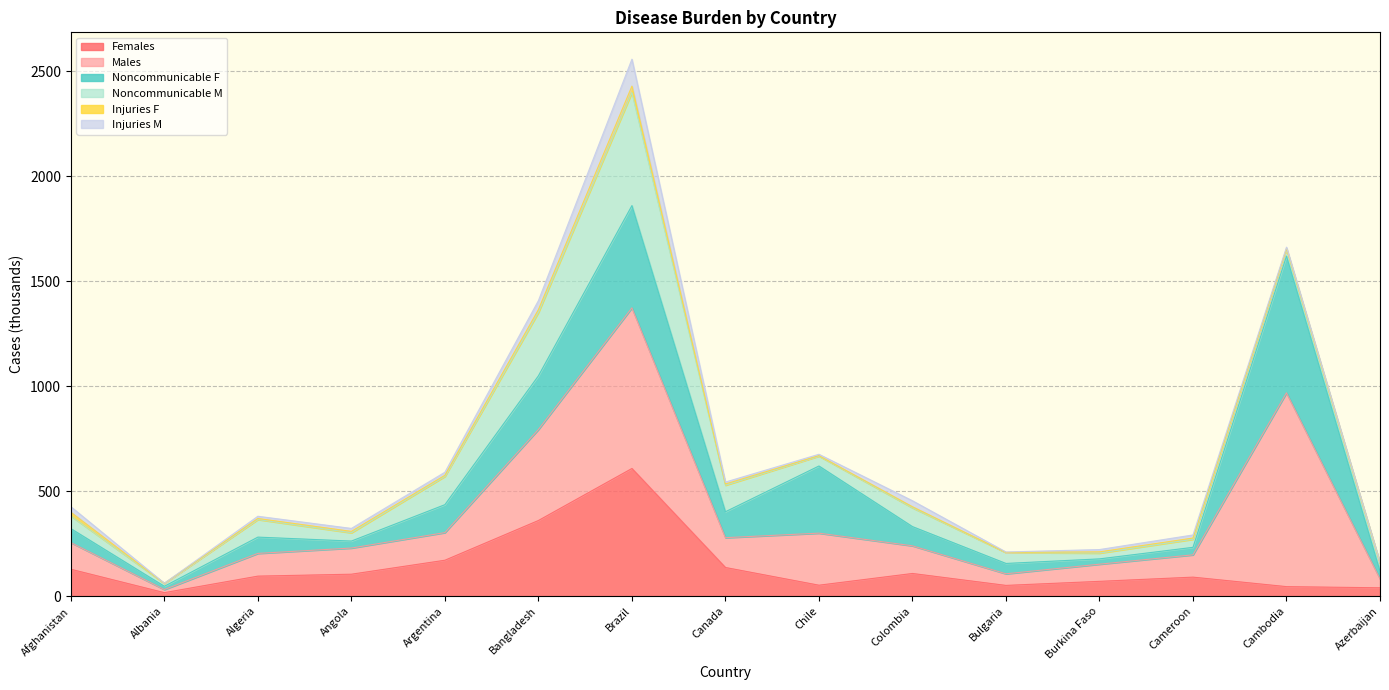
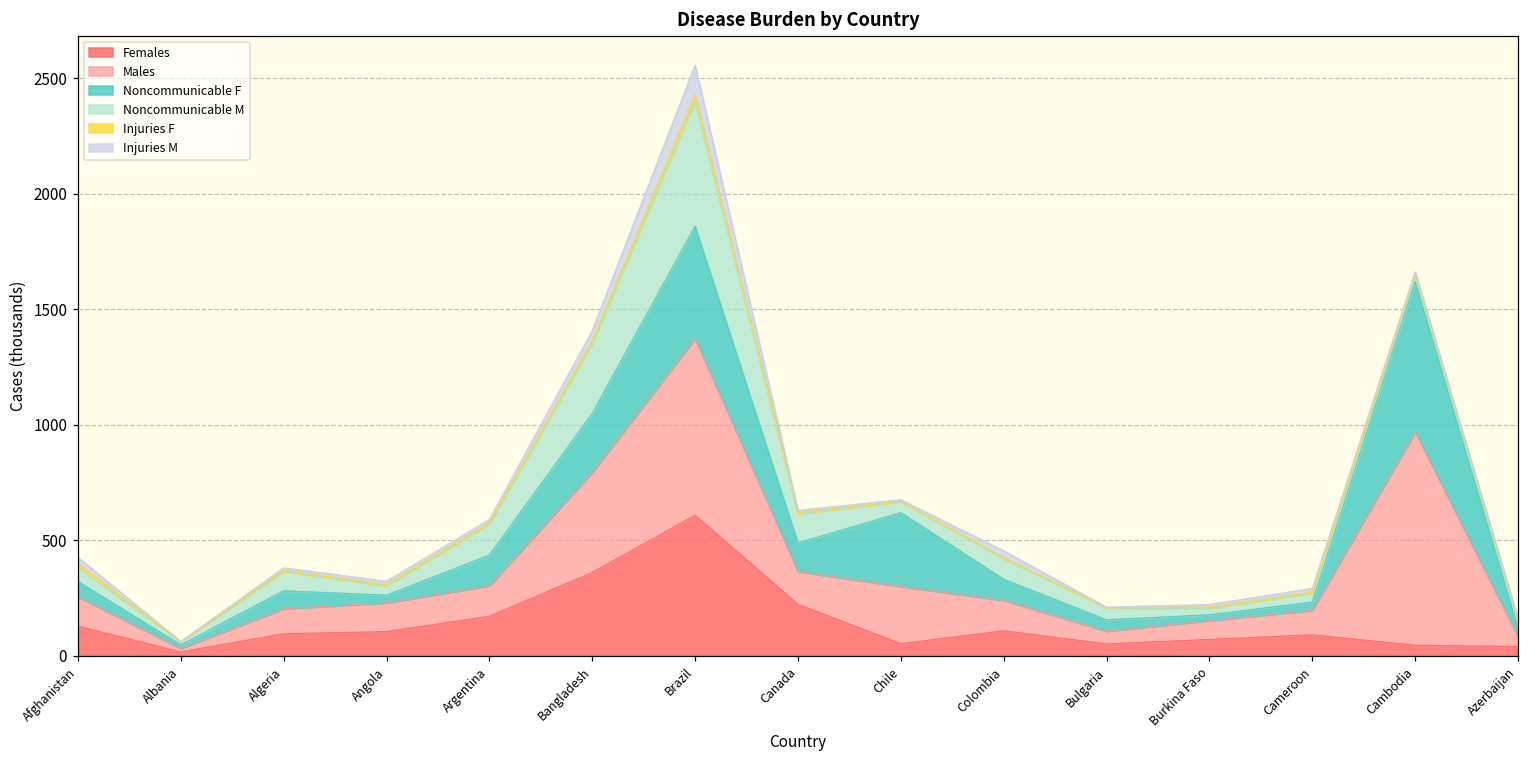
  {
    "Females": {
      "Afghanistan": 130,
      "Albania": 20,
      "Algeria": 100,
      "Angola": 100,
      "Argentina": 170,
      "Bangladesh": 360,
      "Brazil": 610,
-     "Canada": 140,
+     "Canada": 220,
      "Chile": 50,
      "Colombia": 110,
      "Bulgaria": 50,
      "Burkina Faso": 70,
      "Cameroon": 90,
      "Cambodia": 50,
      "Azerbaijan": 40
    },
    "Males": {
      "Afghanistan": 130,
      "Albania": 10,
      "Algeria": 110,
      "Angola": 120,
      "Argentina": 130,
      "Bangladesh": 430,
      "Brazil": 760,
      "Canada": 140,
      "Chile": 250,
      "Colombia": 130,
      "Bulgaria": 60,
      "Burkina Faso": 80,
      "Cameroon": 110,
      "Cambodia": 920,
      "Azerbaijan": 40
    },
    "Noncommunicable F": {
      "Afghanistan": 70,
      "Albania": 20,
      "Algeria": 80,
      "Angola": 30,
      "Argentina": 130,
      "Bangladesh": 260,
      "Brazil": 490,
      "Canada": 120,
      "Chile": 320,
      "Colombia": 90,
      "Bulgaria": 50,
      "Burkina Faso": 30,
      "Cameroon": 40,
      "Cambodia": 650,
      "Azerbaijan": 40
    },
    "Injuries F": {
      "Afghanistan": 20,
      "Bangladesh": 10,
      "Brazil": 30
    }
  }
